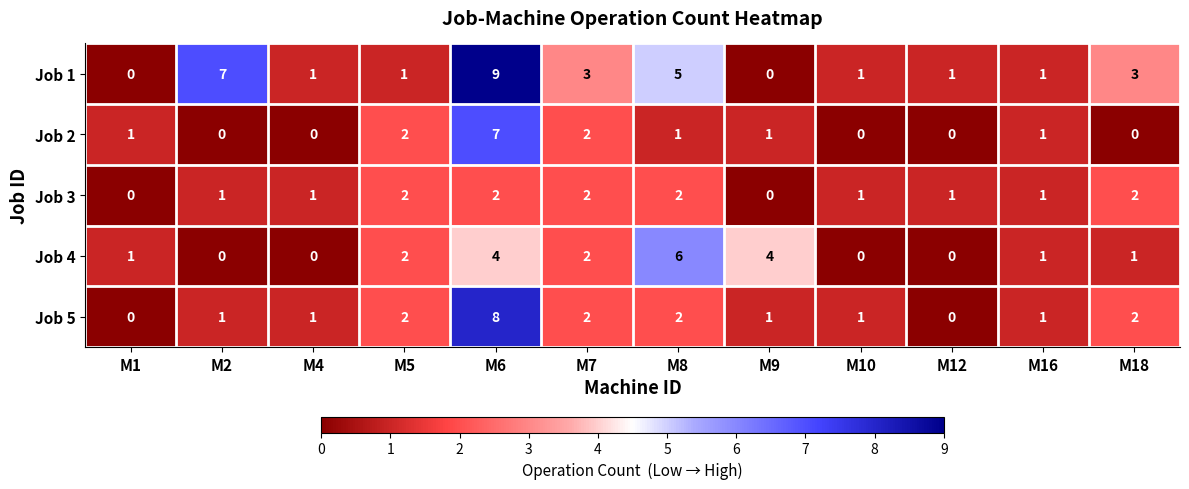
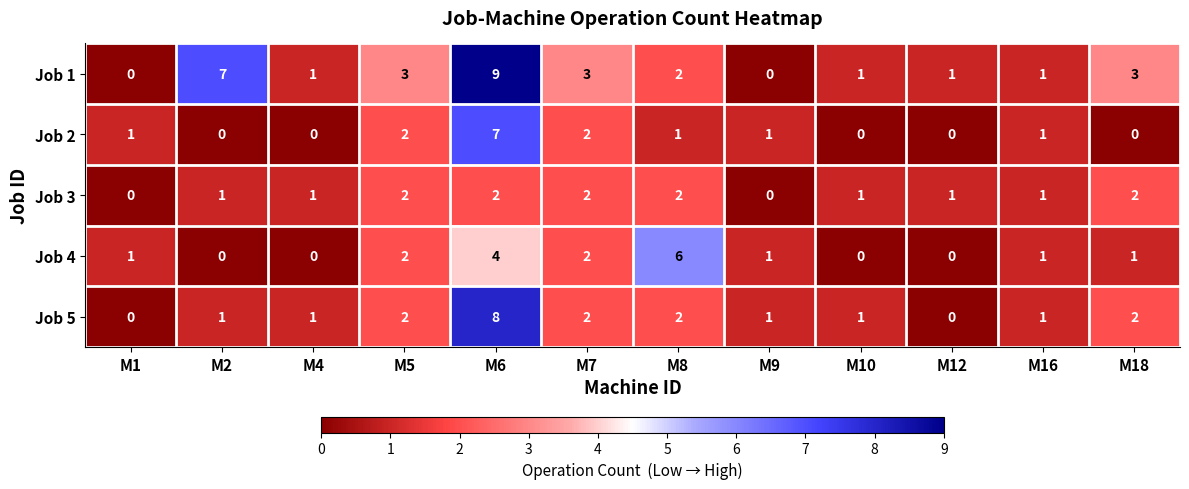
  {
    "Job 1": {
      "M1": 0,
      "M2": 7,
      "M4": 1,
-     "M5": 1,
+     "M5": 3,
      "M6": 9,
      "M7": 3,
-     "M8": 5,
+     "M8": 2,
      "M9": 0,
      "M10": 1,
      "M12": 1,
      "M16": 1,
      "M18": 3
    },
    "Job 2": {
      "M1": 1,
      "M2": 0,
      "M4": 0,
      "M5": 2,
      "M6": 7,
      "M7": 2,
      "M8": 1,
      "M9": 1,
      "M10": 0,
      "M12": 0,
      "M16": 1,
      "M18": 0
    },
    "Job 3": {
      "M1": 0,
      "M2": 1,
      "M4": 1,
      "M5": 2,
      "M6": 2,
      "M7": 2,
      "M8": 2,
      "M9": 0,
      "M10": 1,
      "M12": 1,
      "M16": 1,
      "M18": 2
    },
    "Job 4": {
      "M1": 1,
      "M2": 0,
      "M4": 0,
      "M5": 2,
      "M6": 4,
      "M7": 2,
      "M8": 6,
-     "M9": 4,
+     "M9": 1,
      "M10": 0,
      "M12": 0,
      "M16": 1,
      "M18": 1
    },
    "Job 5": {
      "M1": 0,
      "M2": 1,
      "M4": 1,
      "M5": 2,
      "M6": 8,
      "M7": 2,
      "M8": 2,
      "M9": 1,
      "M10": 1,
      "M12": 0,
      "M16": 1,
      "M18": 2
    }
  }
